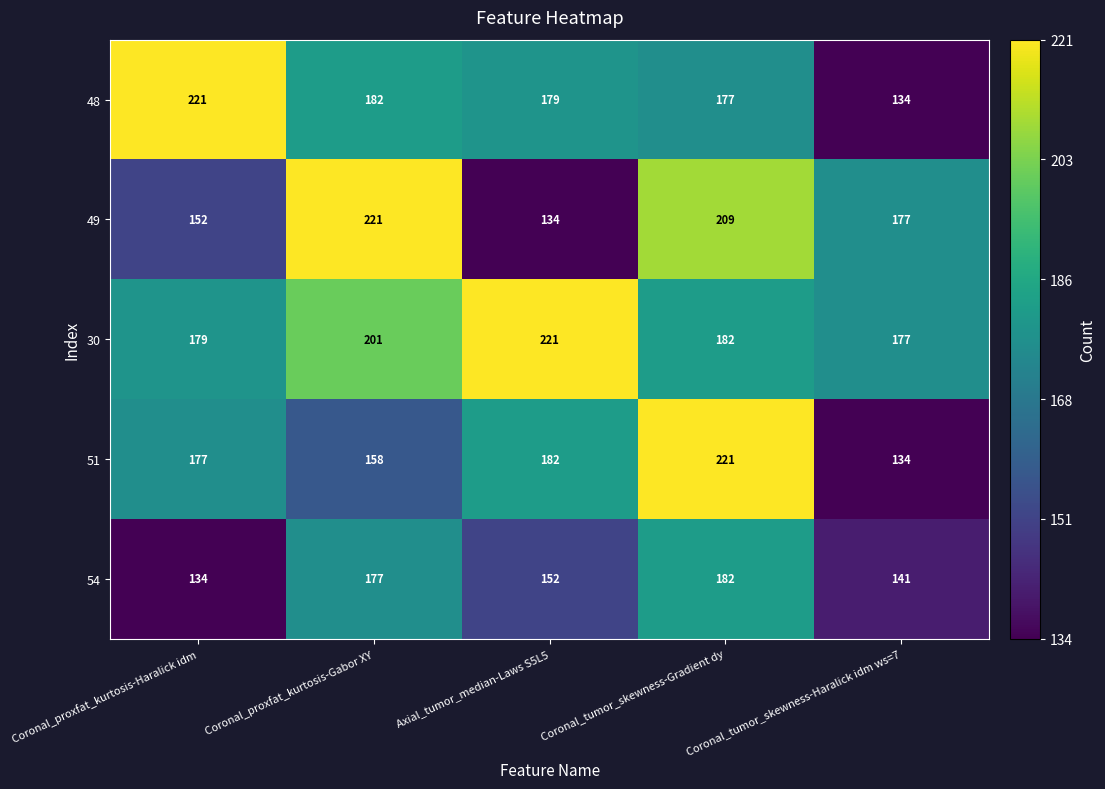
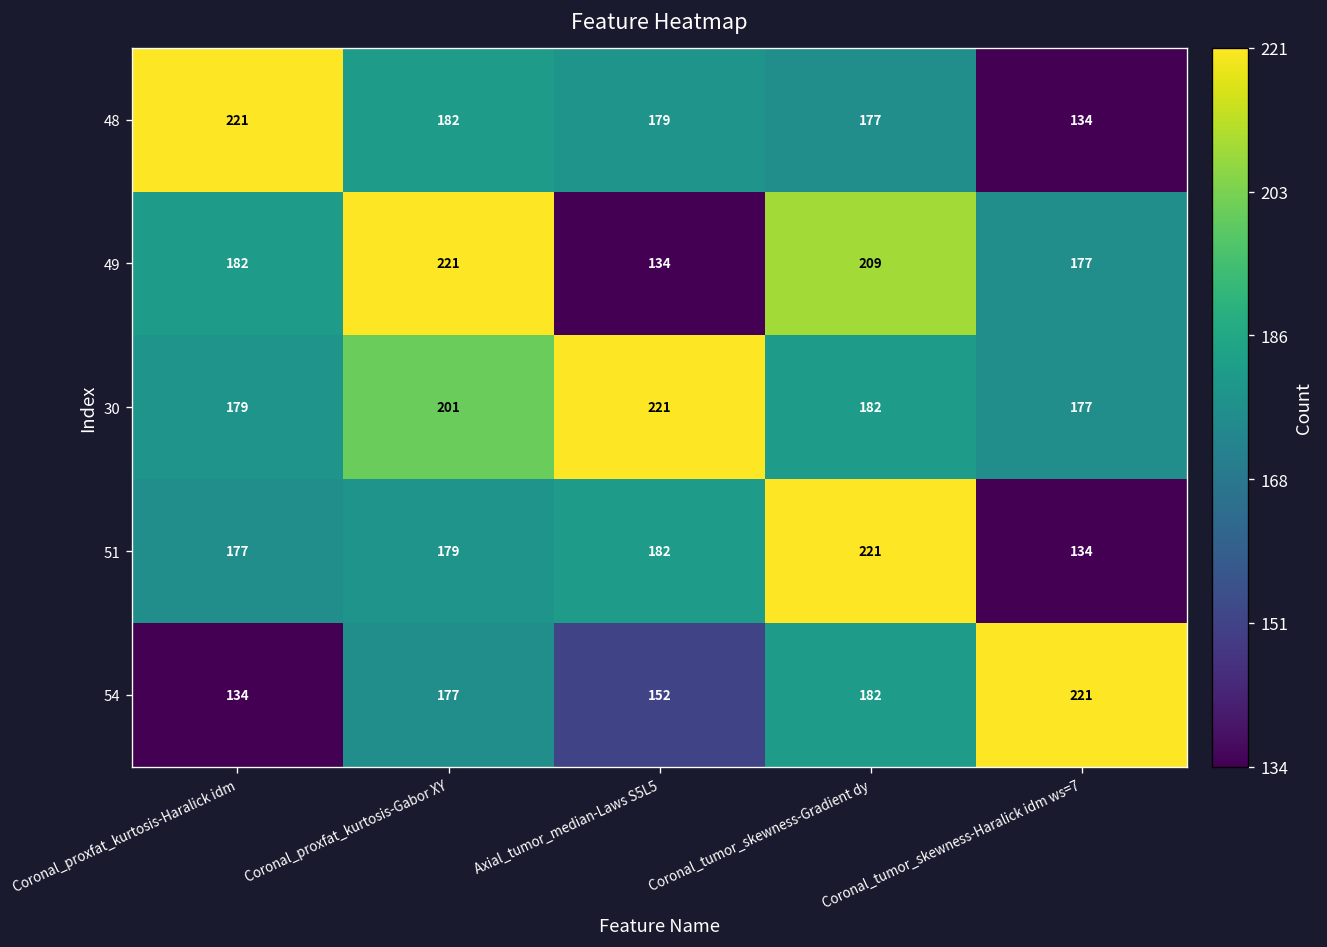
  {
    "48": {
      "Coronal_proxfat_kurtosis-Haralick idm": 221,
      "Coronal_proxfat_kurtosis-Gabor XY": 182,
      "Axial_tumor_median-Laws S5L5": 179,
      "Coronal_tumor_skewness-Gradient dy": 177,
      "Coronal_tumor_skewness-Haralick idm ws=7": 134
    },
    "49": {
-     "Coronal_proxfat_kurtosis-Haralick idm": 152,
+     "Coronal_proxfat_kurtosis-Haralick idm": 182,
      "Coronal_proxfat_kurtosis-Gabor XY": 221,
      "Axial_tumor_median-Laws S5L5": 134,
      "Coronal_tumor_skewness-Gradient dy": 209,
      "Coronal_tumor_skewness-Haralick idm ws=7": 177
    },
    "30": {
      "Coronal_proxfat_kurtosis-Haralick idm": 179,
      "Coronal_proxfat_kurtosis-Gabor XY": 201,
      "Axial_tumor_median-Laws S5L5": 221,
      "Coronal_tumor_skewness-Gradient dy": 182,
      "Coronal_tumor_skewness-Haralick idm ws=7": 177
    },
    "51": {
      "Coronal_proxfat_kurtosis-Haralick idm": 177,
-     "Coronal_proxfat_kurtosis-Gabor XY": 158,
+     "Coronal_proxfat_kurtosis-Gabor XY": 179,
      "Axial_tumor_median-Laws S5L5": 182,
      "Coronal_tumor_skewness-Gradient dy": 221,
      "Coronal_tumor_skewness-Haralick idm ws=7": 134
    },
    "54": {
      "Coronal_proxfat_kurtosis-Haralick idm": 134,
      "Coronal_proxfat_kurtosis-Gabor XY": 177,
      "Axial_tumor_median-Laws S5L5": 152,
      "Coronal_tumor_skewness-Gradient dy": 182,
-     "Coronal_tumor_skewness-Haralick idm ws=7": 141
+     "Coronal_tumor_skewness-Haralick idm ws=7": 221
    }
  }
